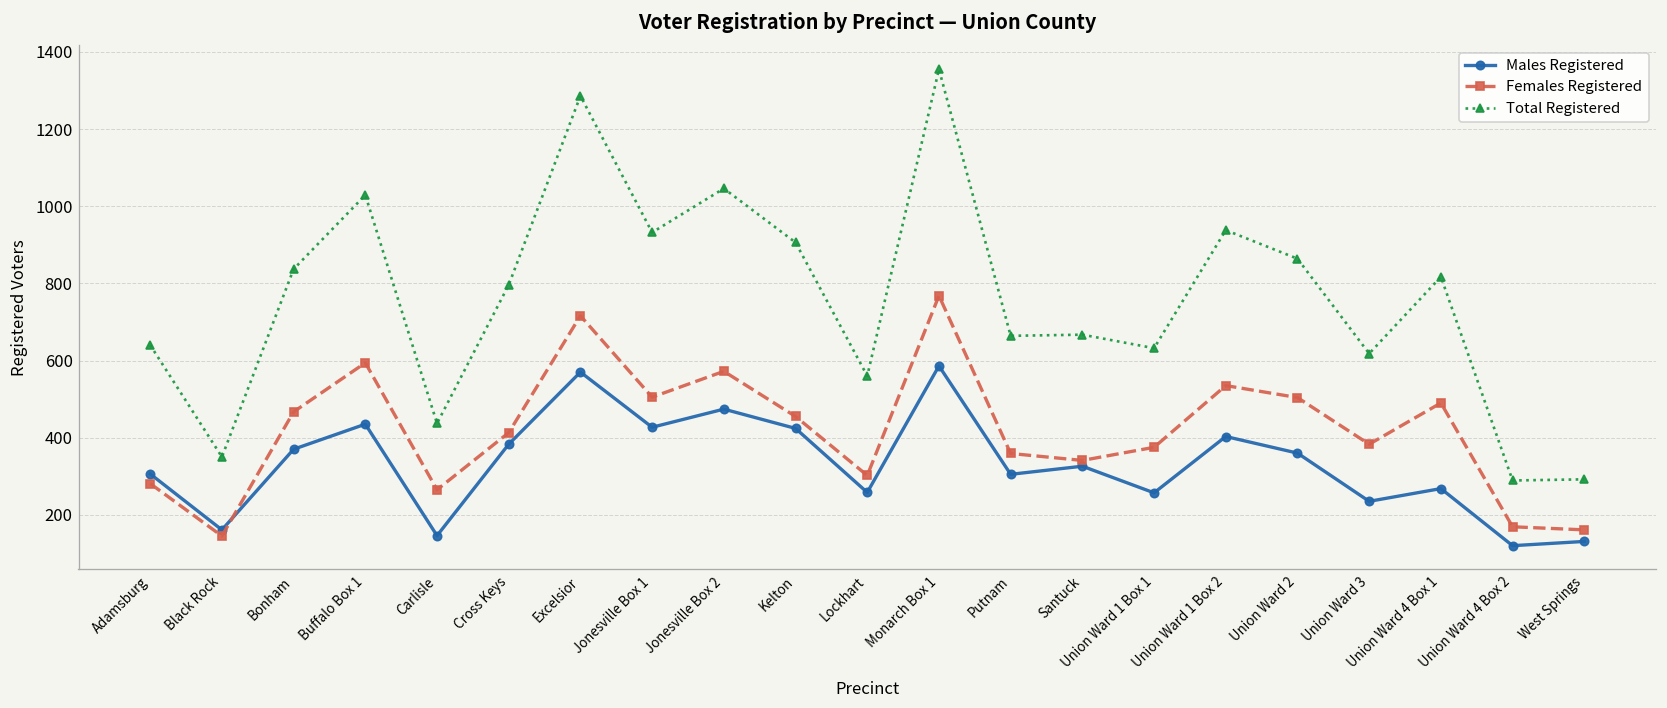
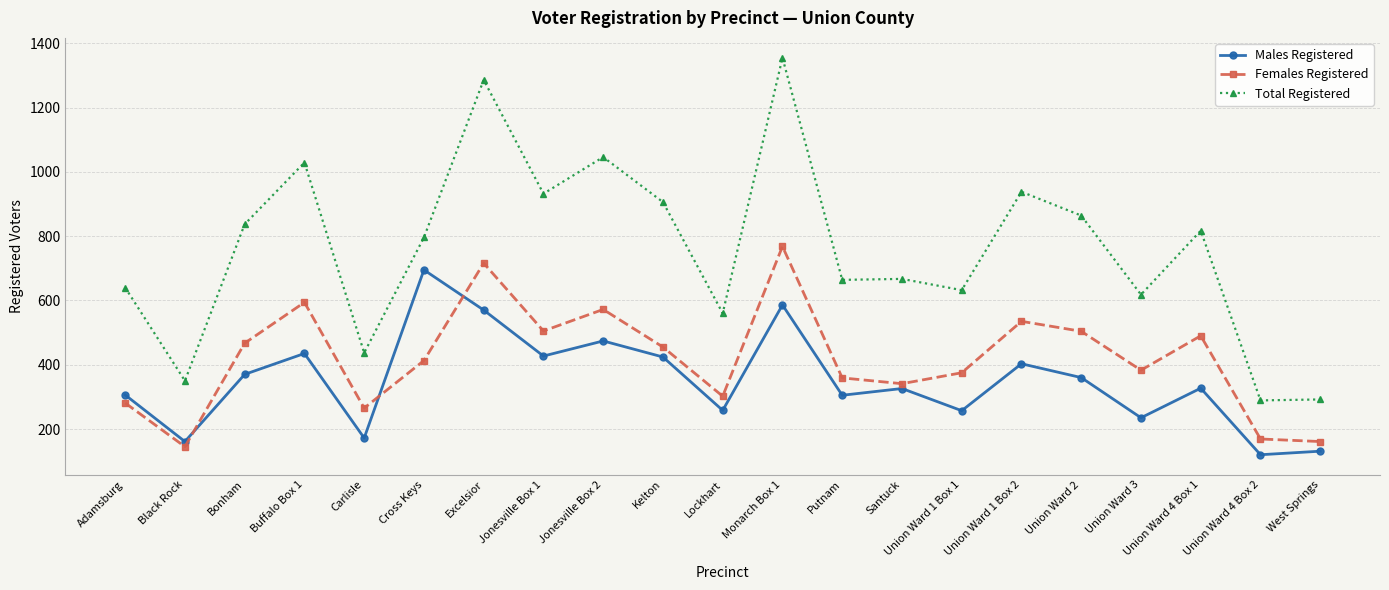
  {
    "Males Registered": {
      "Adamsburg": 310,
      "Black Rock": 160,
      "Bonham": 370,
      "Buffalo Box 1": 440,
-     "Carlisle": 150,
-     "Cross Keys": 380,
+     "Carlisle": 170,
+     "Cross Keys": 700,
      "Excelsior": 570,
      "Jonesville Box 1": 430,
      "Jonesville Box 2": 470,
      "Kelton": 420,
      "Lockhart": 260,
      "Monarch Box 1": 590,
      "Putnam": 310,
      "Santuck": 330,
      "Union Ward 1 Box 1": 260,
      "Union Ward 1 Box 2": 400,
      "Union Ward 2": 360,
      "Union Ward 3": 240,
-     "Union Ward 4 Box 1": 270,
+     "Union Ward 4 Box 1": 330,
      "Union Ward 4 Box 2": 120,
      "West Springs": 130
    },
    "Females Registered": {
      "Adamsburg": 280,
      "Black Rock": 150,
      "Bonham": 470,
      "Buffalo Box 1": 590,
      "Carlisle": 270,
      "Cross Keys": 410,
      "Excelsior": 720,
      "Jonesville Box 1": 510,
      "Jonesville Box 2": 570,
      "Kelton": 460,
      "Lockhart": 300,
      "Monarch Box 1": 770,
      "Putnam": 360,
      "Santuck": 340,
      "Union Ward 1 Box 1": 380,
      "Union Ward 1 Box 2": 540,
      "Union Ward 2": 500,
      "Union Ward 3": 380,
      "Union Ward 4 Box 1": 490,
      "Union Ward 4 Box 2": 170,
      "West Springs": 160
    },
    "Total Registered": {
      "Adamsburg": 640,
      "Black Rock": 350,
      "Bonham": 840,
      "Buffalo Box 1": 1030,
      "Carlisle": 440,
      "Cross Keys": 800,
      "Excelsior": 1290,
      "Jonesville Box 1": 930,
      "Jonesville Box 2": 1050,
      "Kelton": 910,
      "Lockhart": 560,
      "Monarch Box 1": 1360,
      "Putnam": 660,
      "Santuck": 670,
      "Union Ward 1 Box 1": 630,
      "Union Ward 1 Box 2": 940,
      "Union Ward 2": 860,
      "Union Ward 3": 620,
      "Union Ward 4 Box 1": 820,
      "Union Ward 4 Box 2": 290,
      "West Springs": 290
    }
  }
